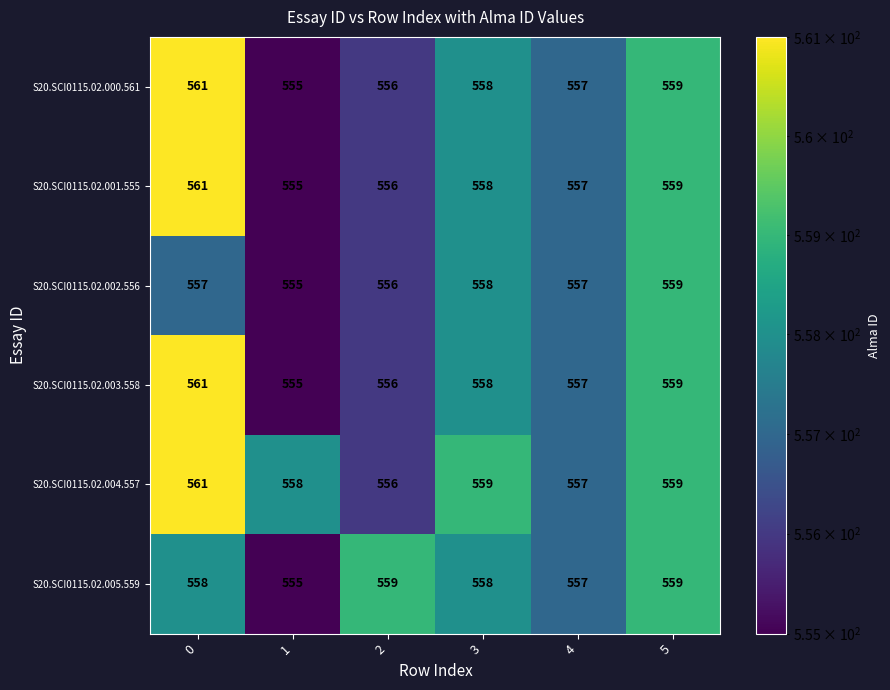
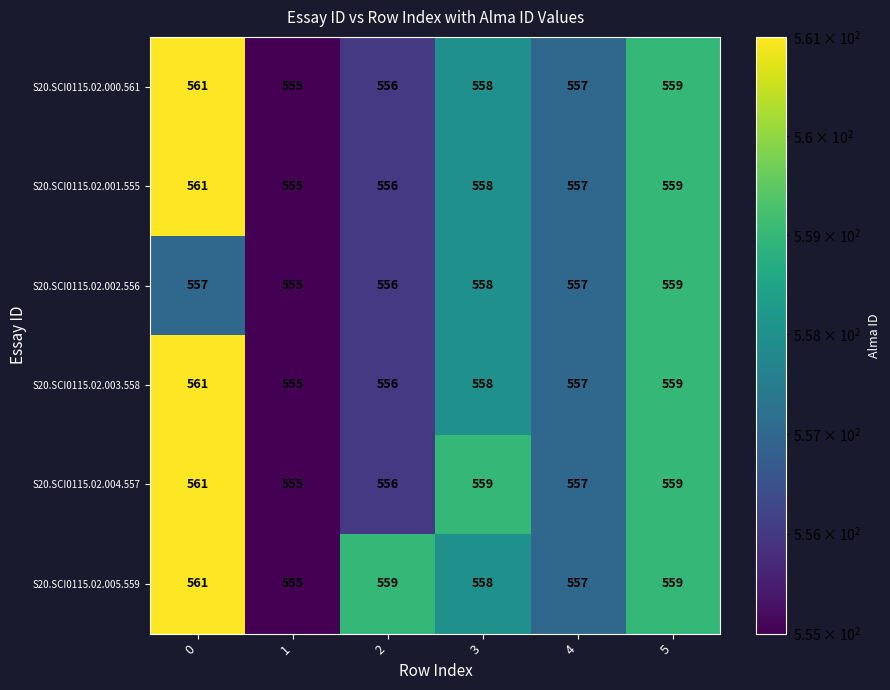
  {
    "S20.SCI0115.02.000.561": {
      "0": 561,
      "1": 555,
      "2": 556,
      "3": 558,
      "4": 557,
      "5": 559
    },
    "S20.SCI0115.02.001.555": {
      "0": 561,
      "1": 555,
      "2": 556,
      "3": 558,
      "4": 557,
      "5": 559
    },
    "S20.SCI0115.02.002.556": {
      "0": 557,
      "1": 555,
      "2": 556,
      "3": 558,
      "4": 557,
      "5": 559
    },
    "S20.SCI0115.02.003.558": {
      "0": 561,
      "1": 555,
      "2": 556,
      "3": 558,
      "4": 557,
      "5": 559
    },
    "S20.SCI0115.02.004.557": {
      "0": 561,
-     "1": 558,
+     "1": 555,
      "2": 556,
      "3": 559,
      "4": 557,
      "5": 559
    },
    "S20.SCI0115.02.005.559": {
-     "0": 558,
+     "0": 561,
      "1": 555,
      "2": 559,
      "3": 558,
      "4": 557,
      "5": 559
    }
  }
